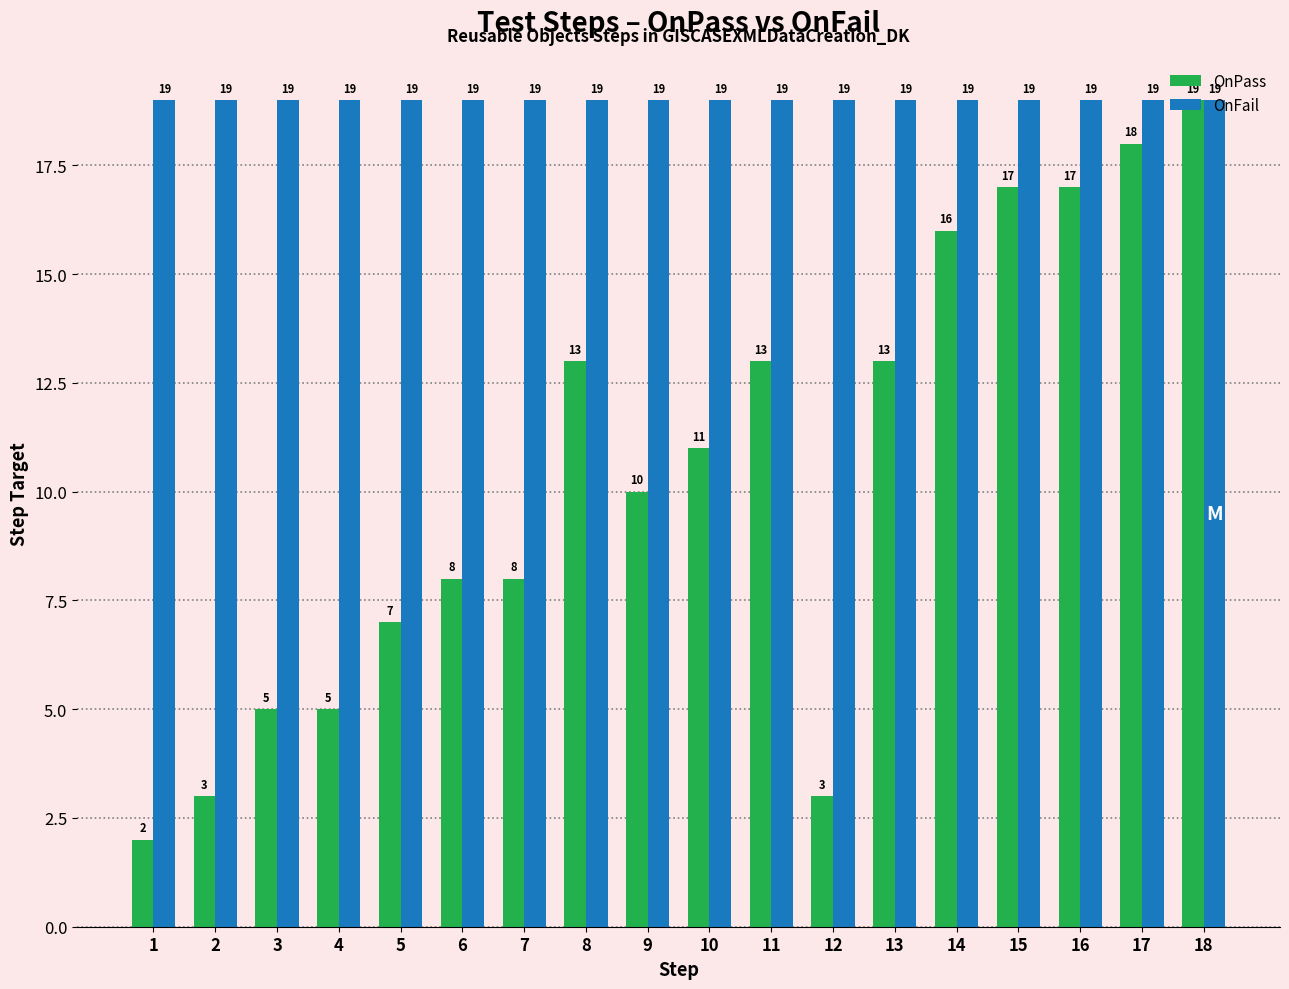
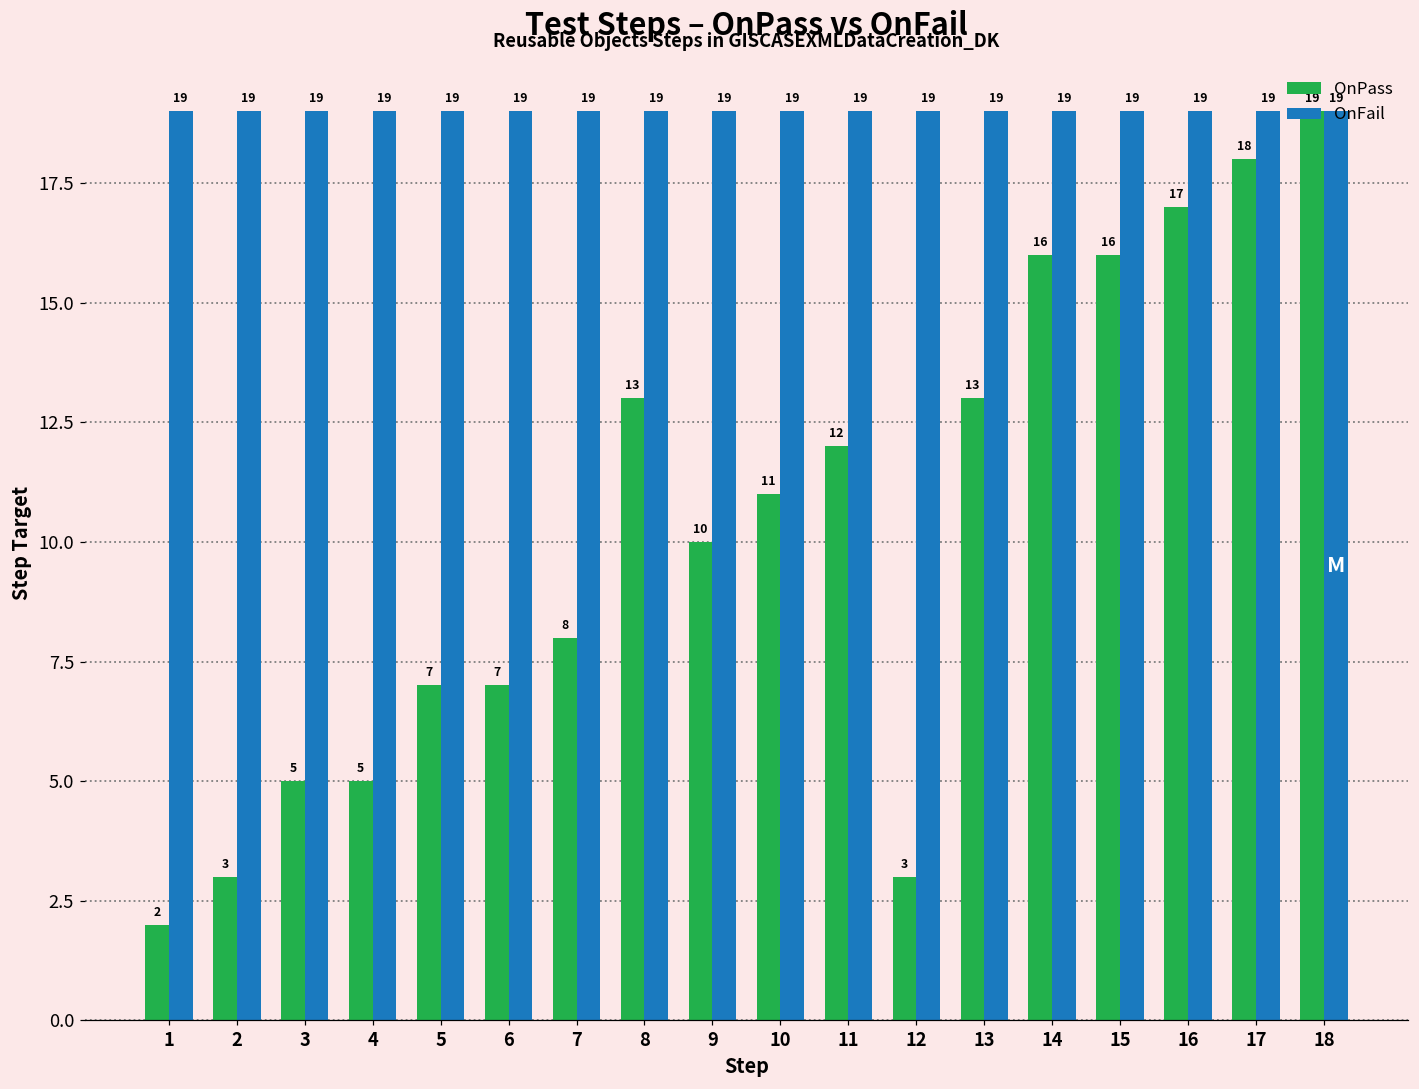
  {
    "OnPass": {
      "1": 2,
      "2": 3,
      "3": 5,
      "4": 5,
      "5": 7,
-     "6": 8,
+     "6": 7,
      "7": 8,
      "8": 13,
      "9": 10,
      "10": 11,
-     "11": 13,
+     "11": 12,
      "12": 3,
      "13": 13,
      "14": 16,
-     "15": 17,
+     "15": 16,
      "16": 17,
      "17": 18,
      "18": 19
    },
    "OnFail": {
      "1": 19,
      "2": 19,
      "3": 19,
      "4": 19,
      "5": 19,
      "6": 19,
      "7": 19,
      "8": 19,
      "9": 19,
      "10": 19,
      "11": 19,
      "12": 19,
      "13": 19,
      "14": 19,
      "15": 19,
      "16": 19,
      "17": 19,
      "18": 19
    }
  }
